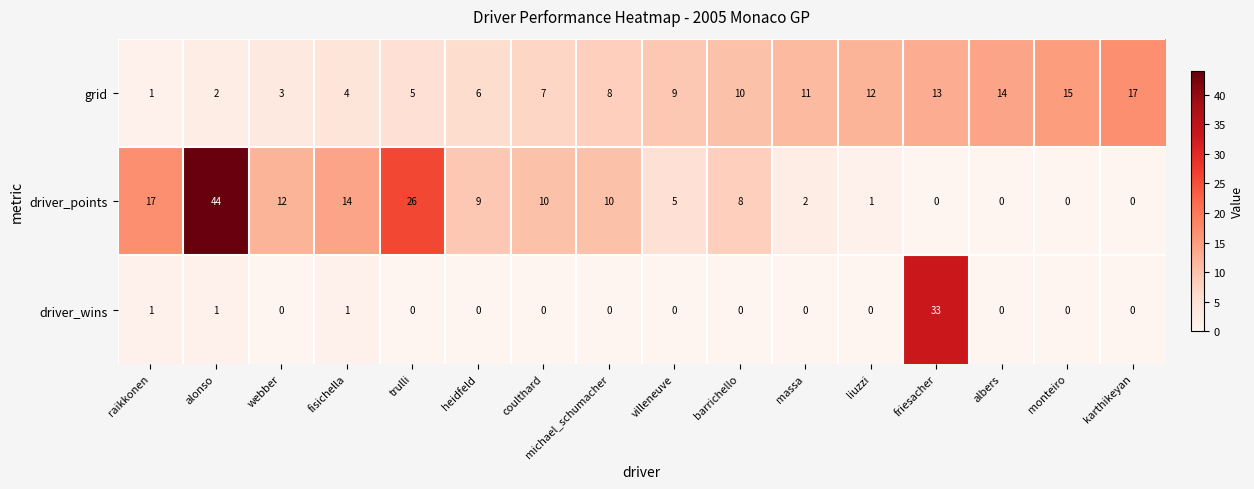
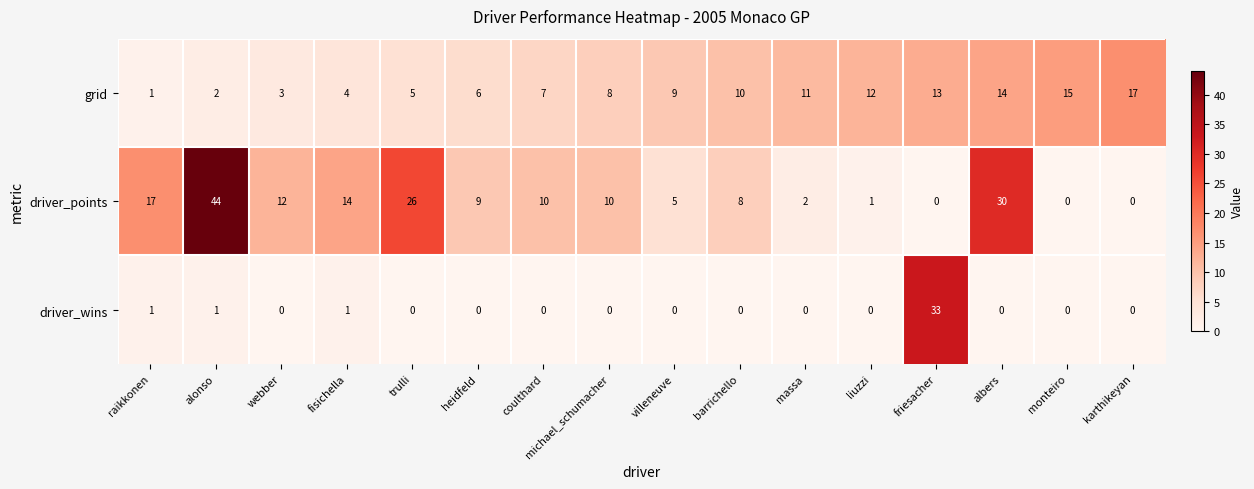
  {
    "grid": {
      "raikkonen": 1,
      "alonso": 2,
      "webber": 3,
      "fisichella": 4,
      "trulli": 5,
      "heidfeld": 6,
      "coulthard": 7,
      "michael_schumacher": 8,
      "villeneuve": 9,
      "barrichello": 10,
      "massa": 11,
      "liuzzi": 12,
      "friesacher": 13,
      "albers": 14,
      "monteiro": 15,
      "karthikeyan": 17
    },
    "driver_points": {
      "raikkonen": 17,
      "alonso": 44,
      "webber": 12,
      "fisichella": 14,
      "trulli": 26,
      "heidfeld": 9,
      "coulthard": 10,
      "michael_schumacher": 10,
      "villeneuve": 5,
      "barrichello": 8,
      "massa": 2,
      "liuzzi": 1,
      "friesacher": 0,
-     "albers": 0,
+     "albers": 30,
      "monteiro": 0,
      "karthikeyan": 0
    },
    "driver_wins": {
      "raikkonen": 1,
      "alonso": 1,
      "webber": 0,
      "fisichella": 1,
      "trulli": 0,
      "heidfeld": 0,
      "coulthard": 0,
      "michael_schumacher": 0,
      "villeneuve": 0,
      "barrichello": 0,
      "massa": 0,
      "liuzzi": 0,
      "friesacher": 33,
      "albers": 0,
      "monteiro": 0,
      "karthikeyan": 0
    }
  }
